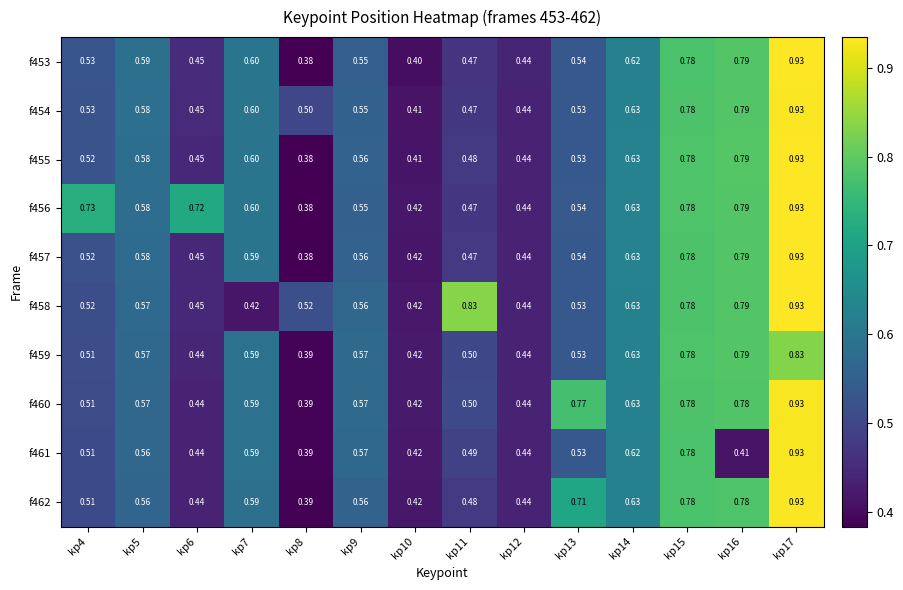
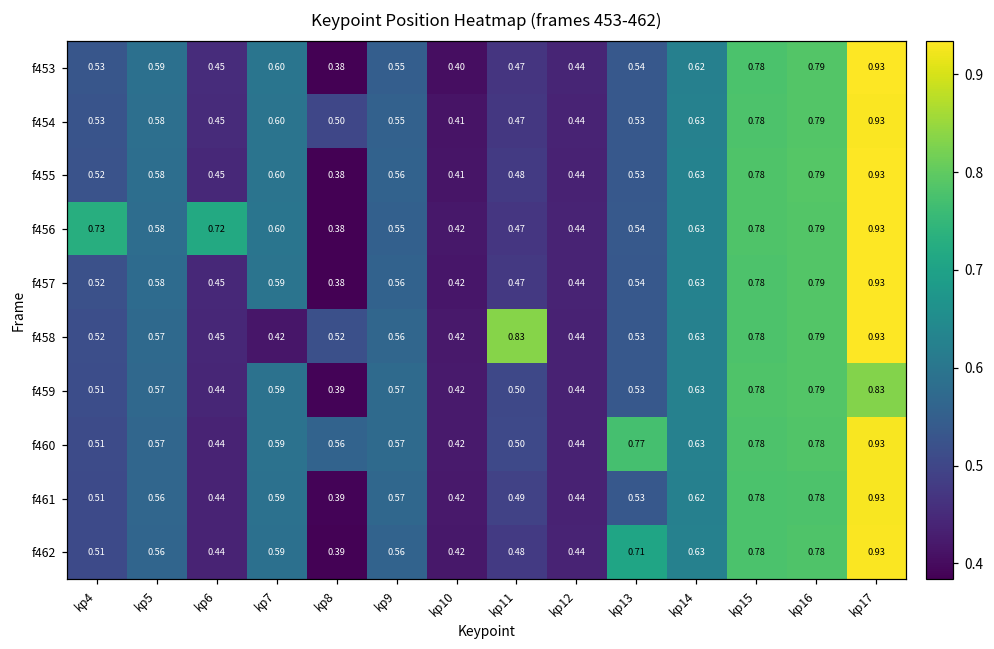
  {
    "f453": {
      "kp4": 0.53,
      "kp5": 0.59,
      "kp6": 0.45,
      "kp7": 0.60,
      "kp8": 0.38,
      "kp9": 0.55,
      "kp10": 0.40,
      "kp11": 0.47,
      "kp12": 0.44,
      "kp13": 0.54,
      "kp14": 0.62,
      "kp15": 0.78,
      "kp16": 0.79,
      "kp17": 0.93
    },
    "f454": {
      "kp4": 0.53,
      "kp5": 0.58,
      "kp6": 0.45,
      "kp7": 0.60,
      "kp8": 0.50,
      "kp9": 0.55,
      "kp10": 0.41,
      "kp11": 0.47,
      "kp12": 0.44,
      "kp13": 0.53,
      "kp14": 0.63,
      "kp15": 0.78,
      "kp16": 0.79,
      "kp17": 0.93
    },
    "f455": {
      "kp4": 0.52,
      "kp5": 0.58,
      "kp6": 0.45,
      "kp7": 0.60,
      "kp8": 0.38,
      "kp9": 0.56,
      "kp10": 0.41,
      "kp11": 0.48,
      "kp12": 0.44,
      "kp13": 0.53,
      "kp14": 0.63,
      "kp15": 0.78,
      "kp16": 0.79,
      "kp17": 0.93
    },
    "f456": {
      "kp4": 0.73,
      "kp5": 0.58,
      "kp6": 0.72,
      "kp7": 0.60,
      "kp8": 0.38,
      "kp9": 0.55,
      "kp10": 0.42,
      "kp11": 0.47,
      "kp12": 0.44,
      "kp13": 0.54,
      "kp14": 0.63,
      "kp15": 0.78,
      "kp16": 0.79,
      "kp17": 0.93
    },
    "f457": {
      "kp4": 0.52,
      "kp5": 0.58,
      "kp6": 0.45,
      "kp7": 0.59,
      "kp8": 0.38,
      "kp9": 0.56,
      "kp10": 0.42,
      "kp11": 0.47,
      "kp12": 0.44,
      "kp13": 0.54,
      "kp14": 0.63,
      "kp15": 0.78,
      "kp16": 0.79,
      "kp17": 0.93
    },
    "f458": {
      "kp4": 0.52,
      "kp5": 0.57,
      "kp6": 0.45,
      "kp7": 0.42,
      "kp8": 0.52,
      "kp9": 0.56,
      "kp10": 0.42,
      "kp11": 0.83,
      "kp12": 0.44,
      "kp13": 0.53,
      "kp14": 0.63,
      "kp15": 0.78,
      "kp16": 0.79,
      "kp17": 0.93
    },
    "f459": {
      "kp4": 0.51,
      "kp5": 0.57,
      "kp6": 0.44,
      "kp7": 0.59,
      "kp8": 0.39,
      "kp9": 0.57,
      "kp10": 0.42,
      "kp11": 0.50,
      "kp12": 0.44,
      "kp13": 0.53,
      "kp14": 0.63,
      "kp15": 0.78,
      "kp16": 0.79,
      "kp17": 0.83
    },
    "f460": {
      "kp4": 0.51,
      "kp5": 0.57,
      "kp6": 0.44,
      "kp7": 0.59,
-     "kp8": 0.39,
+     "kp8": 0.56,
      "kp9": 0.57,
      "kp10": 0.42,
      "kp11": 0.50,
      "kp12": 0.44,
      "kp13": 0.77,
      "kp14": 0.63,
      "kp15": 0.78,
      "kp16": 0.78,
      "kp17": 0.93
    },
    "f461": {
      "kp4": 0.51,
      "kp5": 0.56,
      "kp6": 0.44,
      "kp7": 0.59,
      "kp8": 0.39,
      "kp9": 0.57,
      "kp10": 0.42,
      "kp11": 0.49,
      "kp12": 0.44,
      "kp13": 0.53,
      "kp14": 0.62,
      "kp15": 0.78,
-     "kp16": 0.41,
+     "kp16": 0.78,
      "kp17": 0.93
    },
    "f462": {
      "kp4": 0.51,
      "kp5": 0.56,
      "kp6": 0.44,
      "kp7": 0.59,
      "kp8": 0.39,
      "kp9": 0.56,
      "kp10": 0.42,
      "kp11": 0.48,
      "kp12": 0.44,
      "kp13": 0.71,
      "kp14": 0.63,
      "kp15": 0.78,
      "kp16": 0.78,
      "kp17": 0.93
    }
  }
